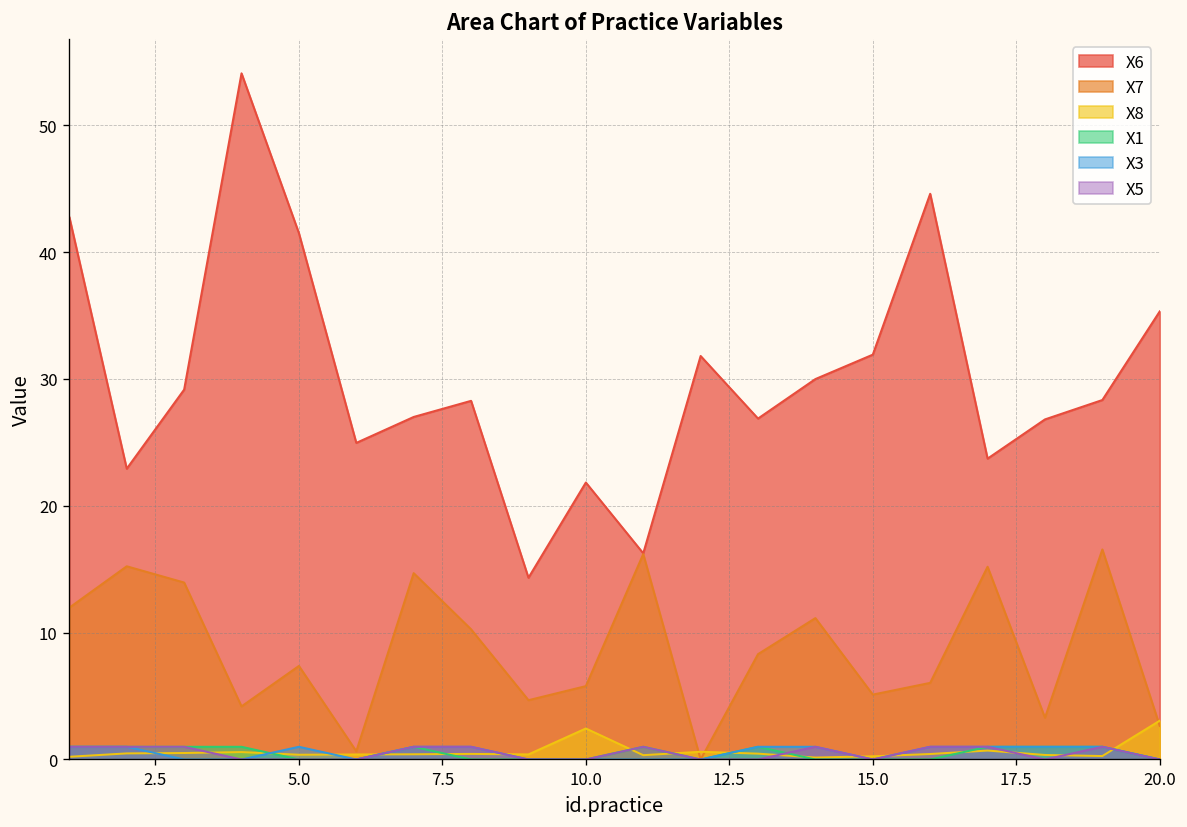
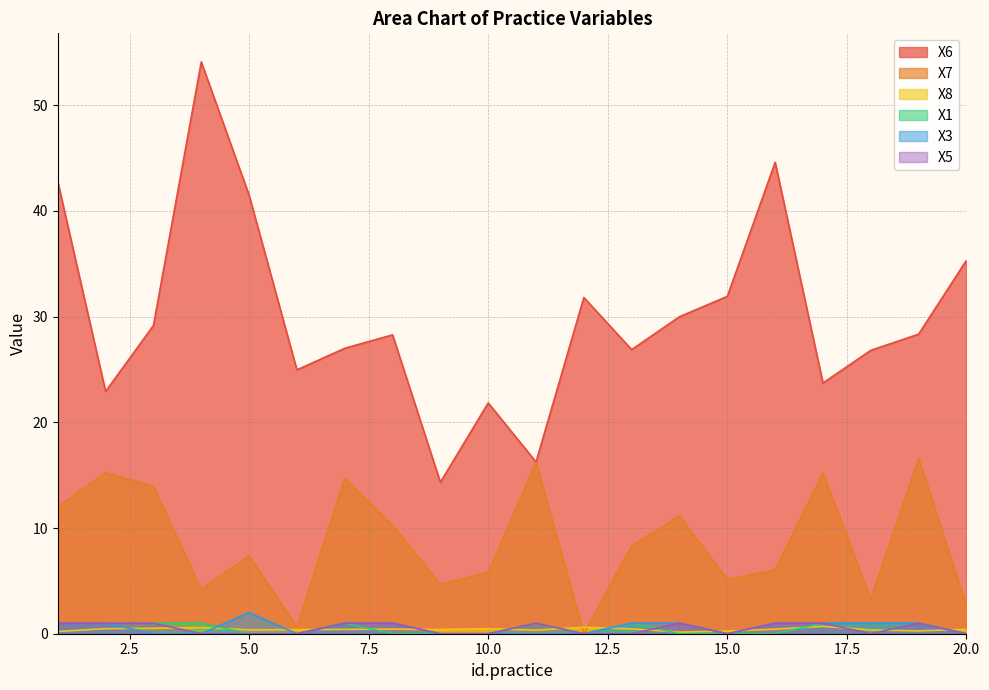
  {
    "X8": {
      "5.0": 0.4,
-     "10.0": 2.4,
+     "10.0": 0.5,
      "15.0": 0.2,
-     "20.0": 3.1
+     "20.0": 0.4
    },
    "X3": {
-     "5.0": 1
+     "5.0": 2
    }
  }
